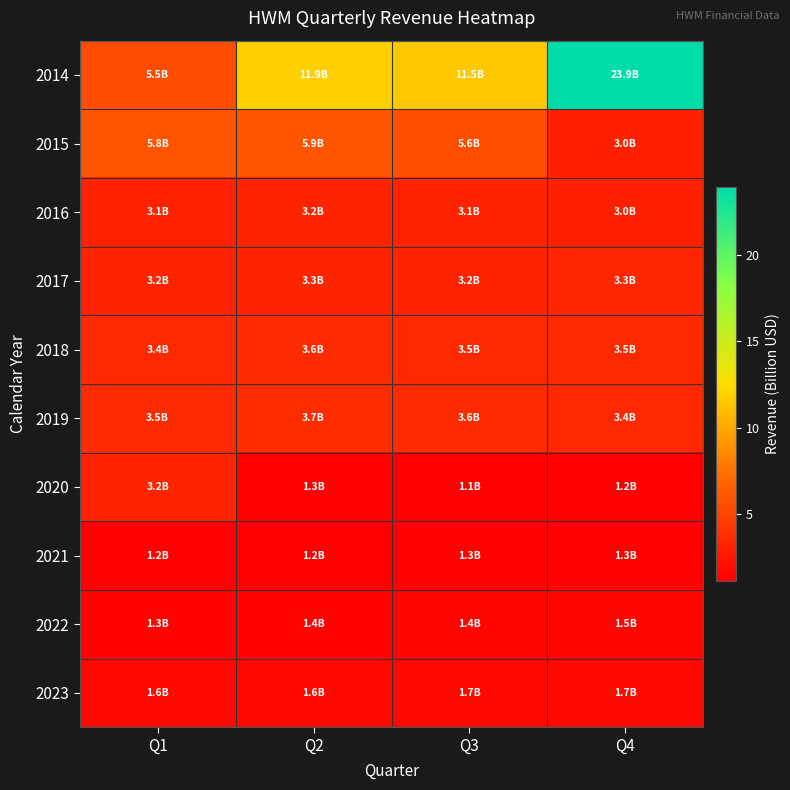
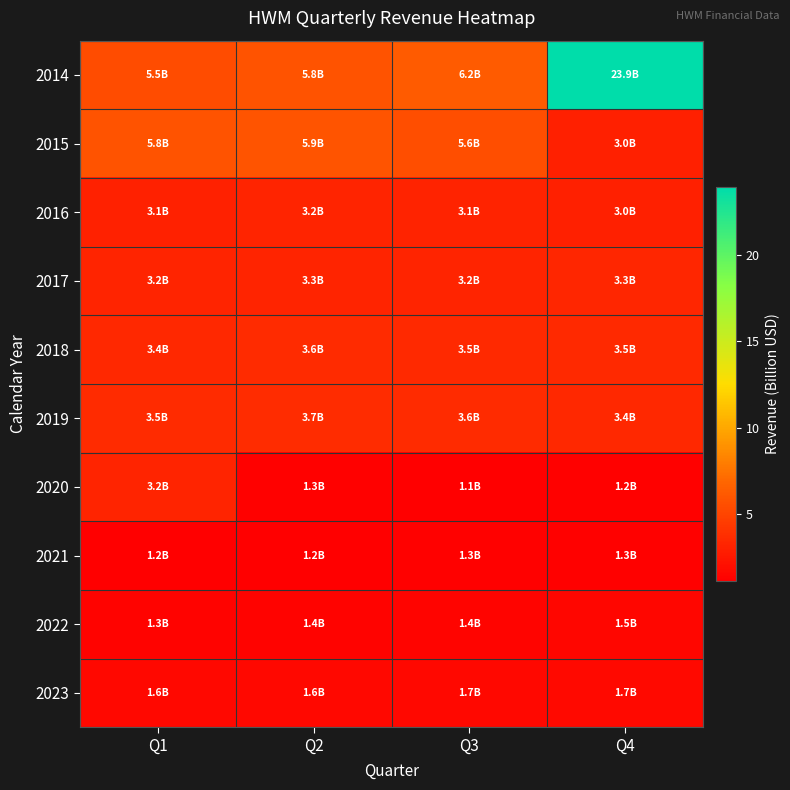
  {
    "2014": {
      "Q1": "5.5B",
-     "Q2": "11.9B",
-     "Q3": "11.5B",
+     "Q2": "5.8B",
+     "Q3": "6.2B",
      "Q4": "23.9B"
    },
    "2015": {
      "Q1": "5.8B",
      "Q2": "5.9B",
      "Q3": "5.6B",
      "Q4": "3.0B"
    },
    "2016": {
      "Q1": "3.1B",
      "Q2": "3.2B",
      "Q3": "3.1B",
      "Q4": "3.0B"
    },
    "2017": {
      "Q1": "3.2B",
      "Q2": "3.3B",
      "Q3": "3.2B",
      "Q4": "3.3B"
    },
    "2018": {
      "Q1": "3.4B",
      "Q2": "3.6B",
      "Q3": "3.5B",
      "Q4": "3.5B"
    },
    "2019": {
      "Q1": "3.5B",
      "Q2": "3.7B",
      "Q3": "3.6B",
      "Q4": "3.4B"
    },
    "2020": {
      "Q1": "3.2B",
      "Q2": "1.3B",
      "Q3": "1.1B",
      "Q4": "1.2B"
    },
    "2021": {
      "Q1": "1.2B",
      "Q2": "1.2B",
      "Q3": "1.3B",
      "Q4": "1.3B"
    },
    "2022": {
      "Q1": "1.3B",
      "Q2": "1.4B",
      "Q3": "1.4B",
      "Q4": "1.5B"
    },
    "2023": {
      "Q1": "1.6B",
      "Q2": "1.6B",
      "Q3": "1.7B",
      "Q4": "1.7B"
    }
  }
